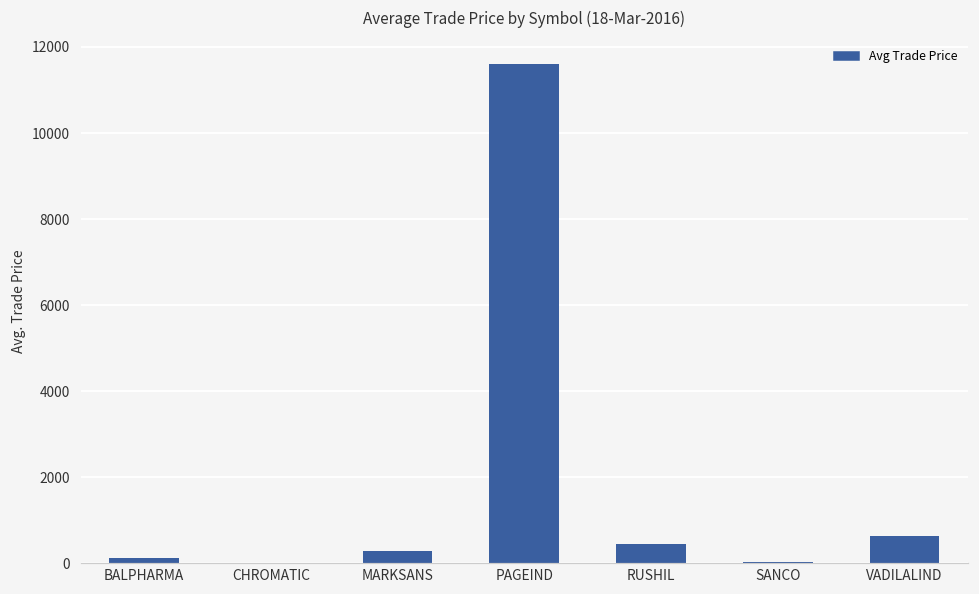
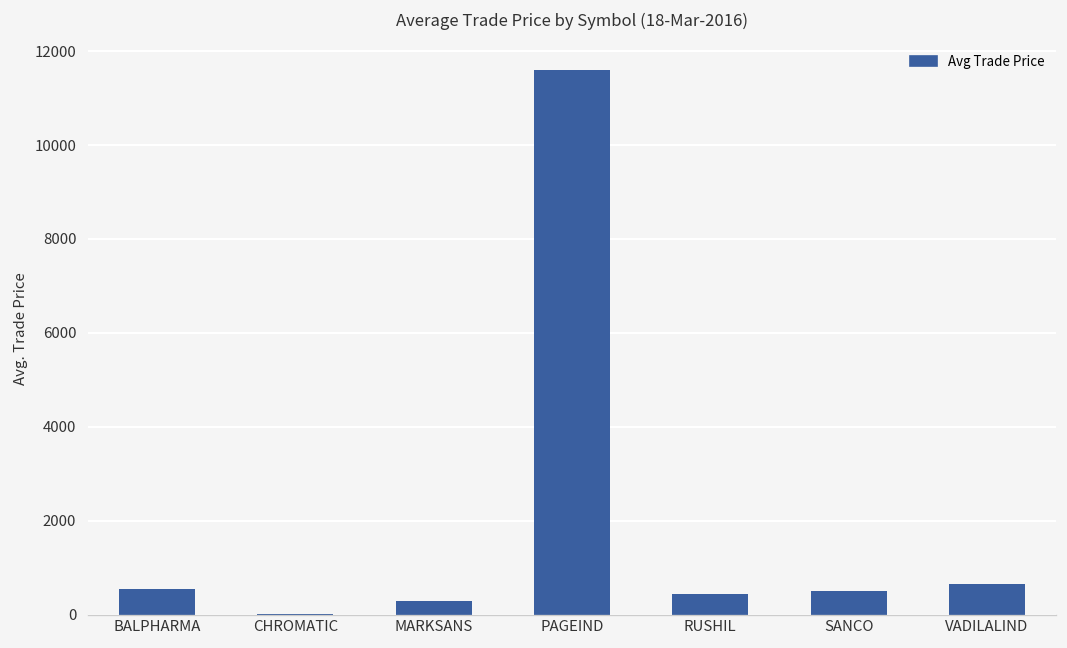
  {
-   "BALPHARMA": 100,
+   "BALPHARMA": 500,
    "MARKSANS": 300,
    "PAGEIND": 11600,
    "RUSHIL": 400,
-   "SANCO": 0,
+   "SANCO": 500,
    "VADILALIND": 600
  }
